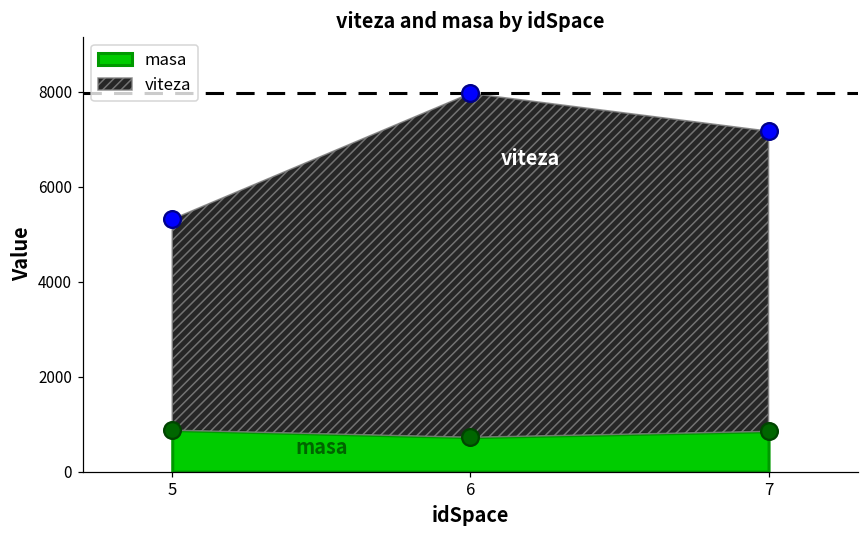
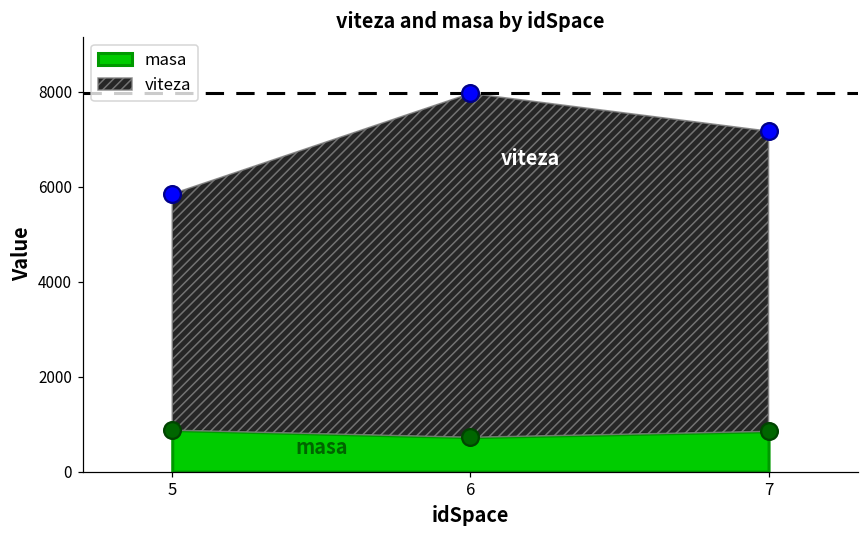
  {
    "masa": {
      "5": 900,
      "6": 700,
      "7": 900
    },
    "viteza": {
-     "5": 4400,
+     "5": 5000,
      "6": 7200,
      "7": 6300
    }
  }
